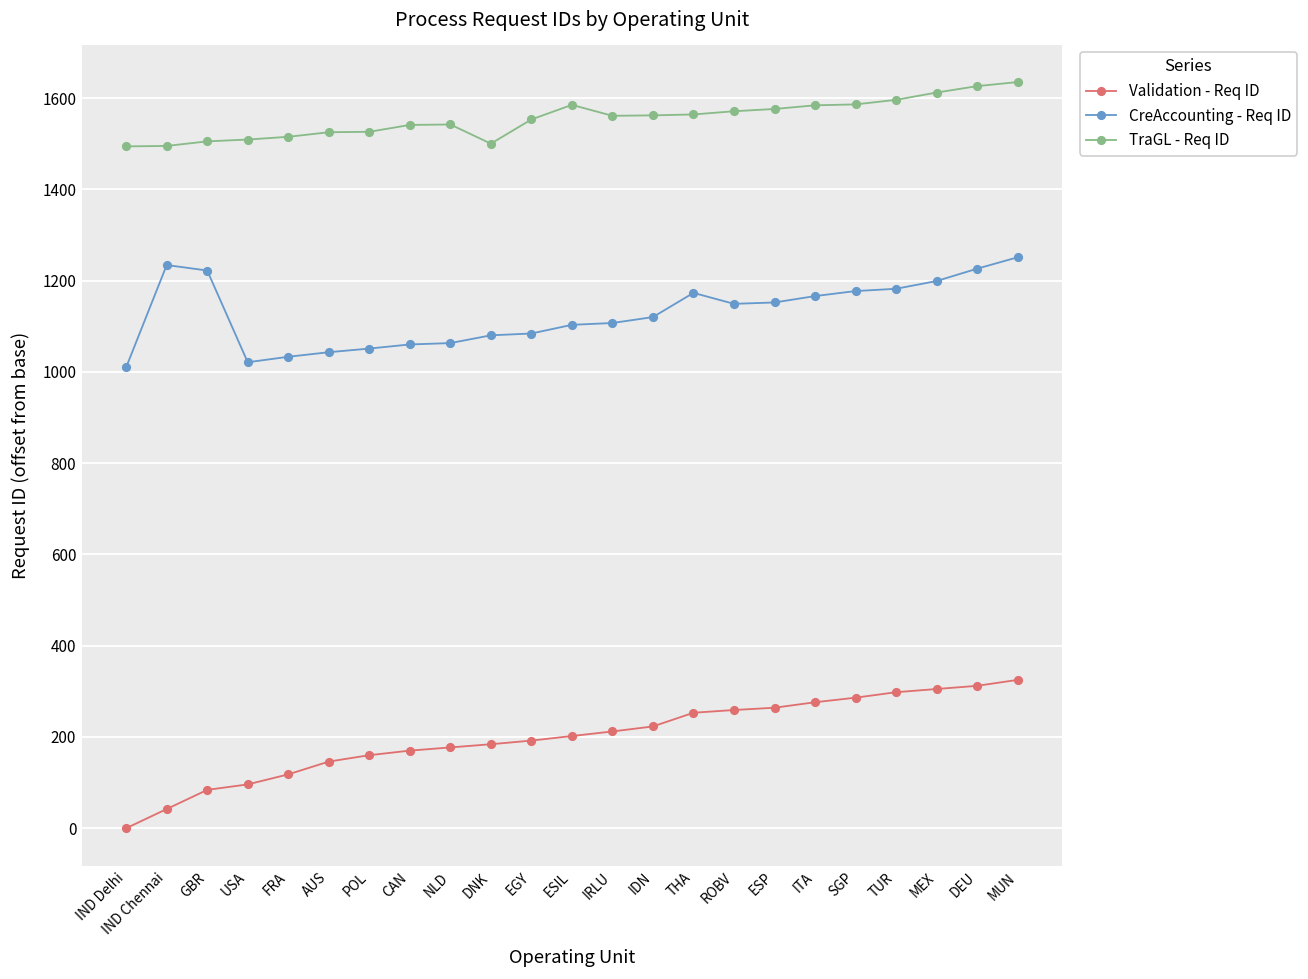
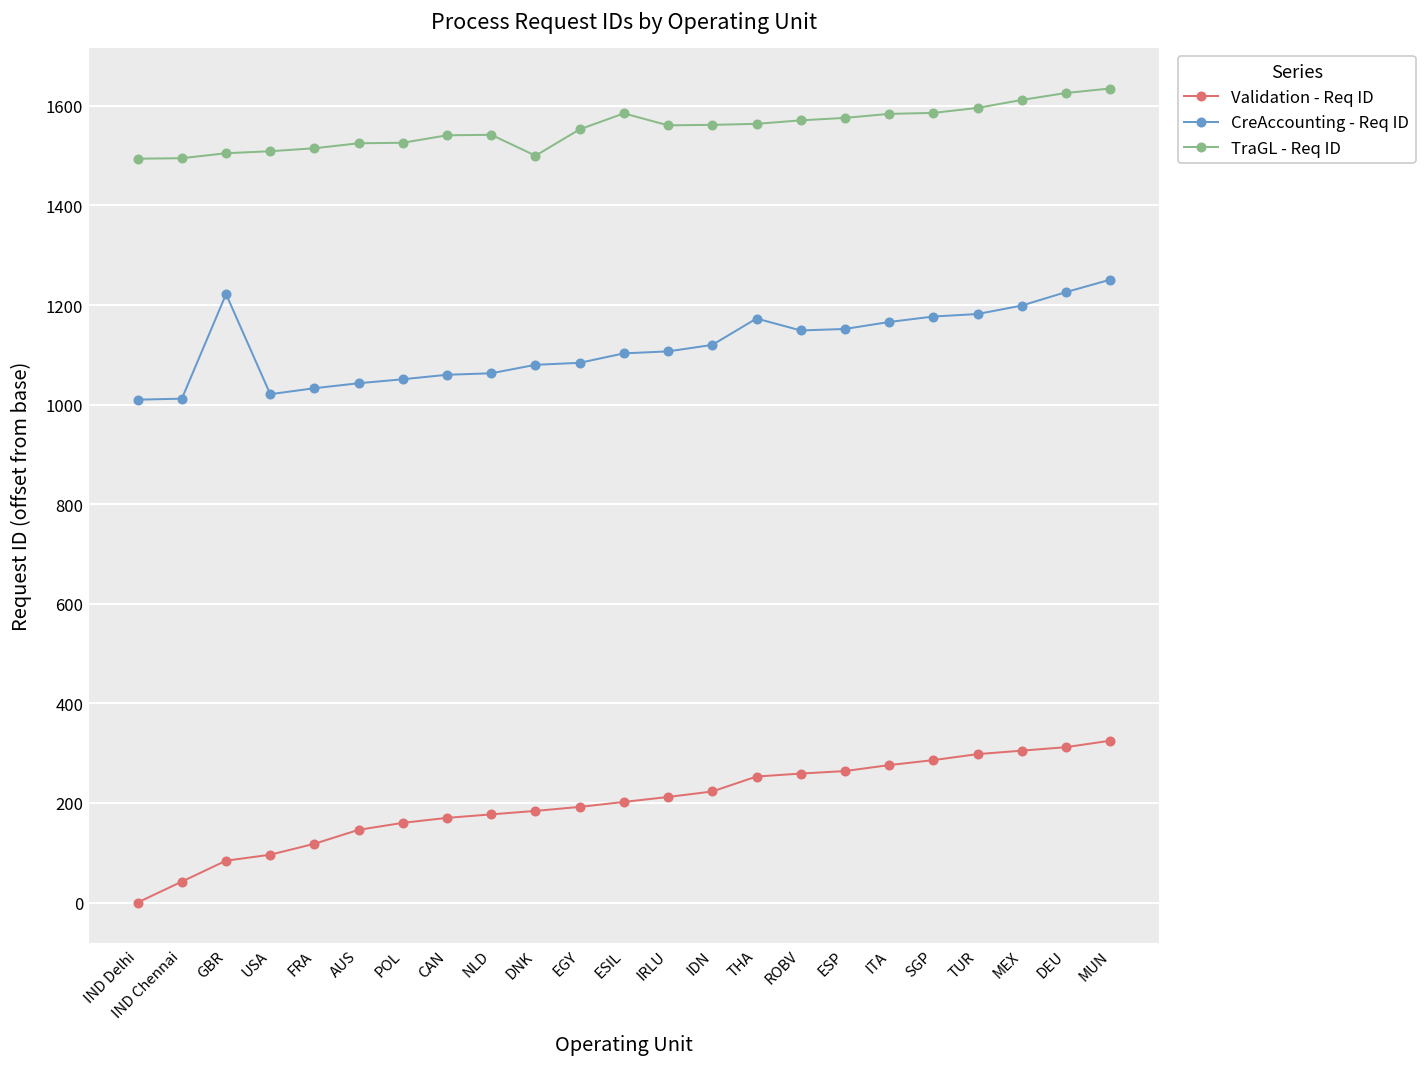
  {
    "Validation - Req ID": {
      "IND Delhi": 0,
      "IND Chennai": 40,
      "GBR": 80,
      "USA": 100,
      "FRA": 120,
      "AUS": 150,
      "POL": 160,
      "CAN": 170,
      "NLD": 180,
      "DNK": 180,
      "EGY": 190,
      "ESIL": 200,
      "IRLU": 210,
      "IDN": 220,
      "THA": 250,
      "ROBV": 260,
      "ESP": 260,
      "ITA": 280,
      "SGP": 290,
      "TUR": 300,
      "MEX": 310,
      "DEU": 310,
      "MUN": 330
    },
    "CreAccounting - Req ID": {
      "IND Delhi": 1010,
-     "IND Chennai": 1230,
+     "IND Chennai": 1010,
      "GBR": 1220,
      "USA": 1020,
      "FRA": 1030,
      "AUS": 1040,
      "POL": 1050,
      "CAN": 1060,
      "NLD": 1060,
      "DNK": 1080,
      "EGY": 1080,
      "ESIL": 1100,
      "IRLU": 1110,
      "IDN": 1120,
      "THA": 1170,
      "ROBV": 1150,
      "ESP": 1150,
      "ITA": 1170,
      "SGP": 1180,
      "TUR": 1180,
      "MEX": 1200,
      "DEU": 1230,
      "MUN": 1250
    },
    "TraGL - Req ID": {
      "IND Delhi": 1490,
      "IND Chennai": 1500,
      "GBR": 1510,
      "USA": 1510,
      "FRA": 1520,
      "AUS": 1530,
      "POL": 1530,
      "CAN": 1540,
      "NLD": 1540,
      "DNK": 1500,
      "EGY": 1550,
      "ESIL": 1590,
      "IRLU": 1560,
      "IDN": 1560,
      "THA": 1560,
      "ROBV": 1570,
      "ESP": 1580,
      "ITA": 1580,
      "SGP": 1590,
      "TUR": 1600,
      "MEX": 1610,
      "DEU": 1630,
      "MUN": 1640
    }
  }
